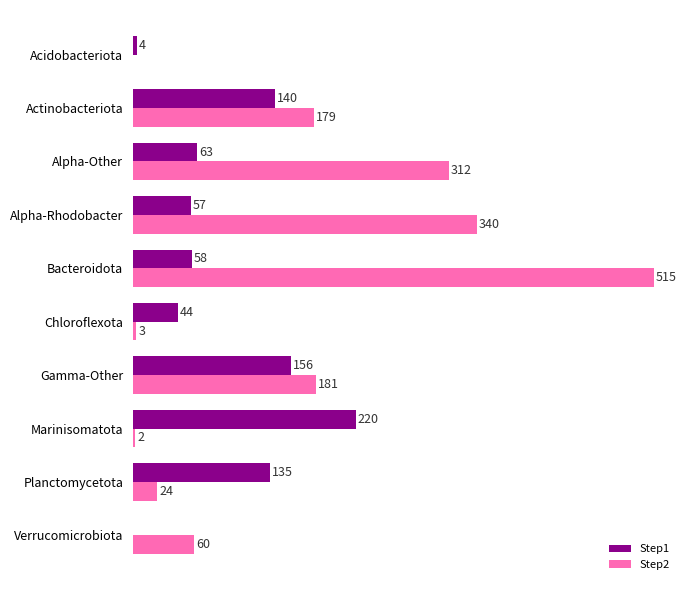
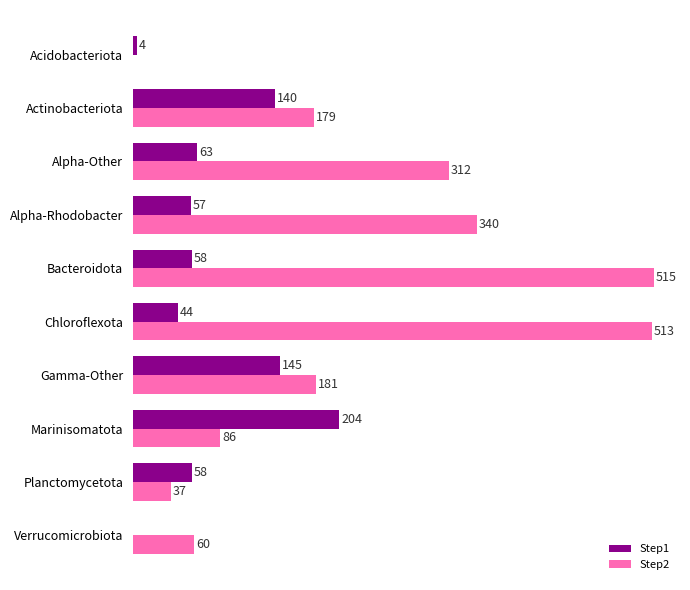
  {
    "Step1": {
      "Acidobacteriota": 4,
      "Actinobacteriota": 140,
      "Alpha-Other": 63,
      "Alpha-Rhodobacter": 57,
      "Bacteroidota": 58,
      "Chloroflexota": 44,
-     "Gamma-Other": 156,
-     "Marinisomatota": 220,
-     "Planctomycetota": 135
+     "Gamma-Other": 145,
+     "Marinisomatota": 204,
+     "Planctomycetota": 58
    },
    "Step2": {
      "Actinobacteriota": 179,
      "Alpha-Other": 312,
      "Alpha-Rhodobacter": 340,
      "Bacteroidota": 515,
-     "Chloroflexota": 3,
+     "Chloroflexota": 513,
      "Gamma-Other": 181,
-     "Marinisomatota": 2,
-     "Planctomycetota": 24,
+     "Marinisomatota": 86,
+     "Planctomycetota": 37,
      "Verrucomicrobiota": 60
    }
  }
